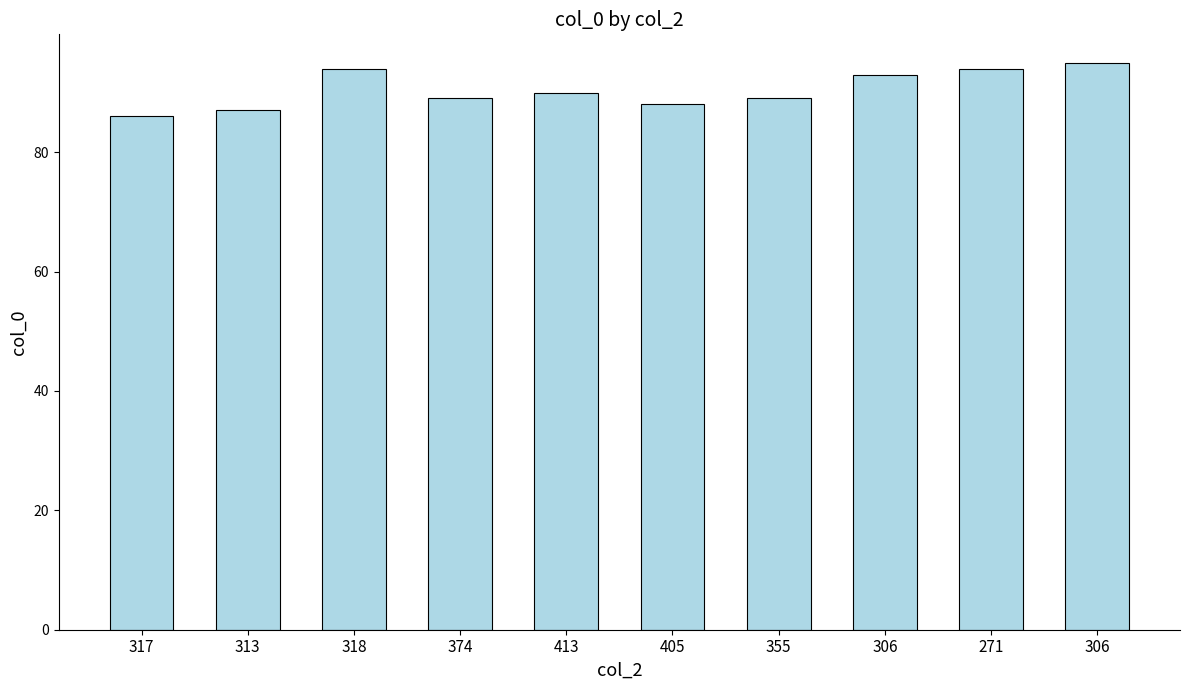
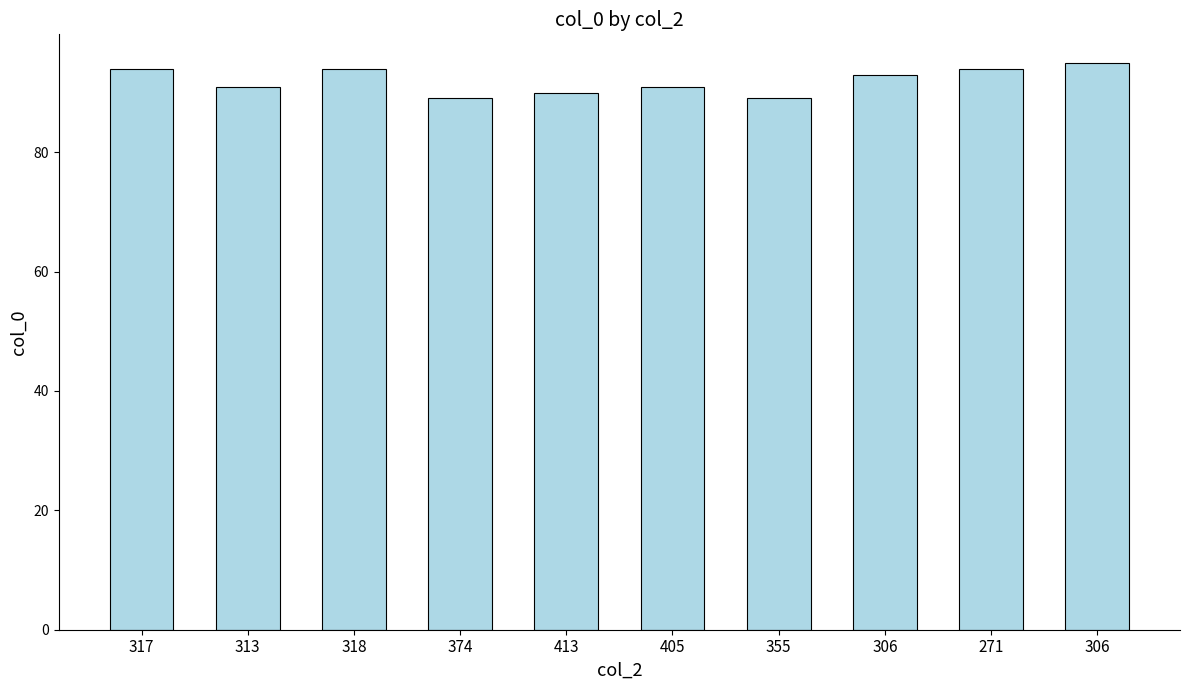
  {
-   "317": 86,
-   "313": 87,
+   "317": 94,
+   "313": 91,
    "318": 94,
    "374": 89,
    "413": 90,
-   "405": 88,
+   "405": 91,
    "355": 89,
    "271": 94
  }
